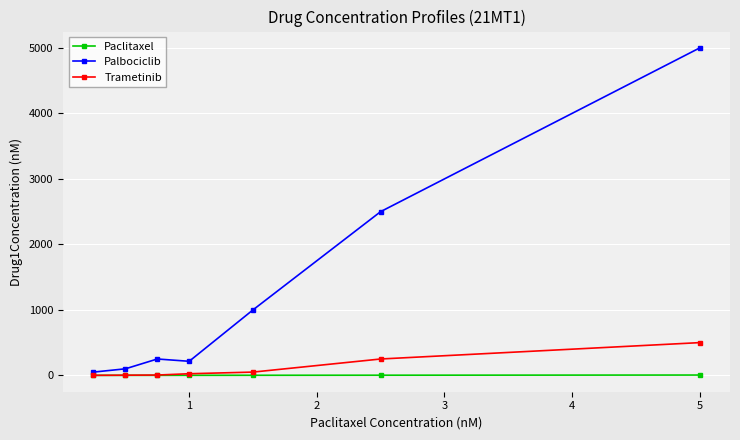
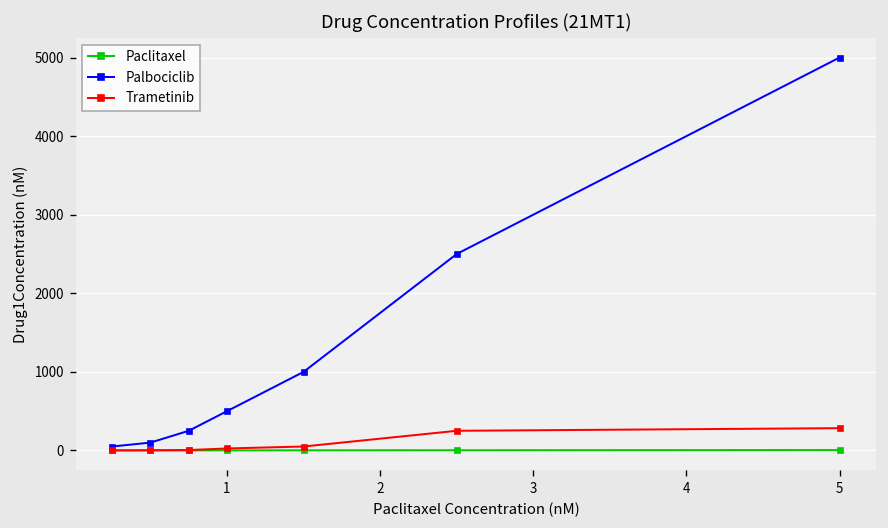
  {
    "Paclitaxel": {
      "5": 0
    },
    "Palbociclib": {
-     "1": 200,
+     "1": 500,
      "5": 5000
    },
    "Trametinib": {
-     "5": 500
+     "5": 300
    }
  }
